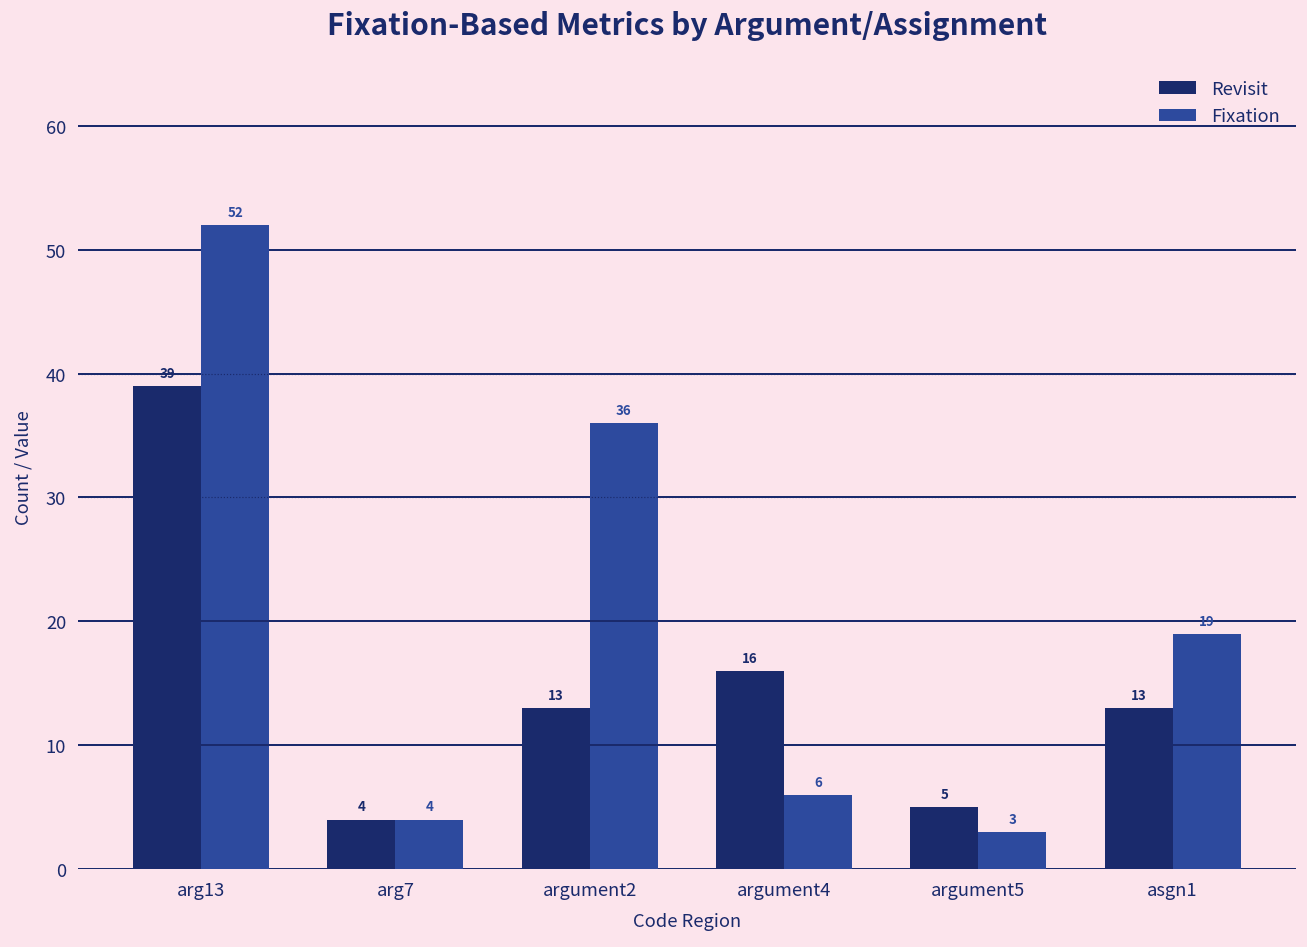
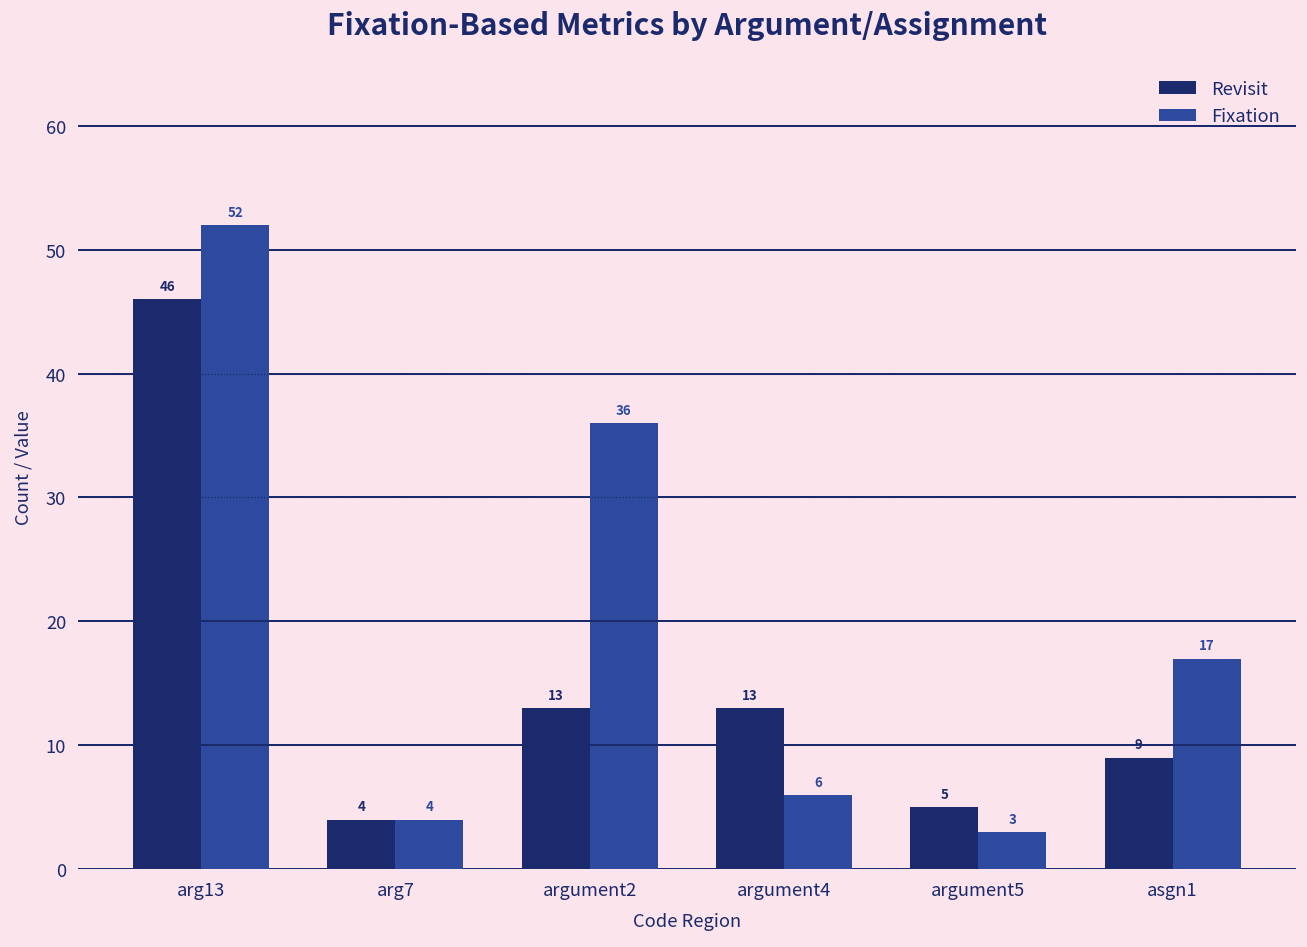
  {
    "Revisit": {
-     "arg13": 39,
+     "arg13": 46,
      "arg7": 4,
      "argument2": 13,
-     "argument4": 16,
+     "argument4": 13,
      "argument5": 5,
-     "asgn1": 13
+     "asgn1": 9
    },
    "Fixation": {
      "arg13": 52,
      "arg7": 4,
      "argument2": 36,
      "argument4": 6,
      "argument5": 3,
-     "asgn1": 19
+     "asgn1": 17
    }
  }
